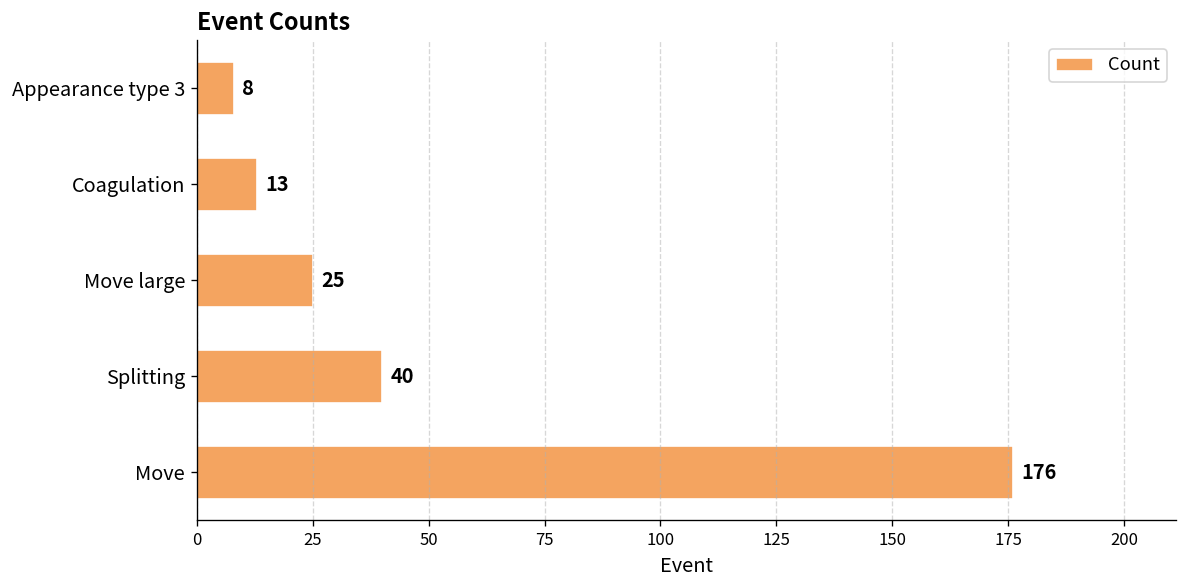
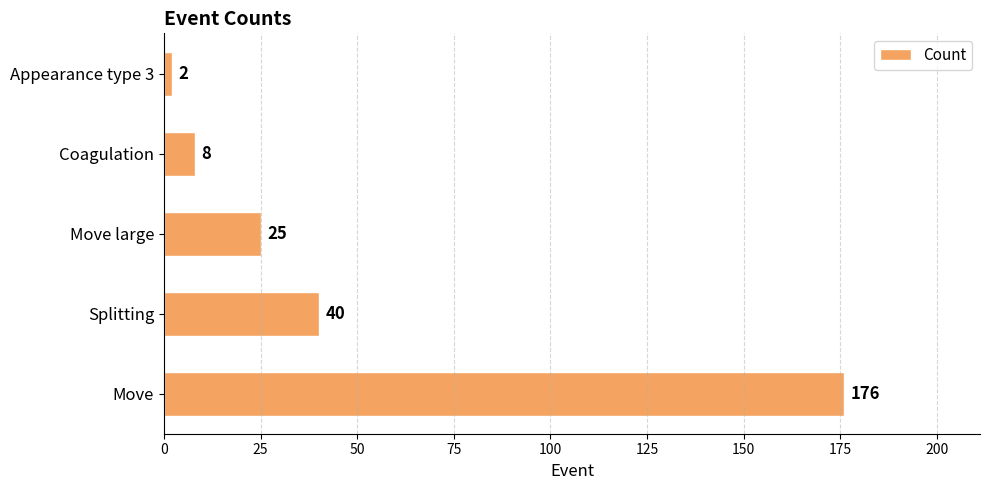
  {
-   "Appearance type 3": 8,
-   "Coagulation": 13,
+   "Appearance type 3": 2,
+   "Coagulation": 8,
    "Move large": 25,
    "Splitting": 40,
    "Move": 176
  }
